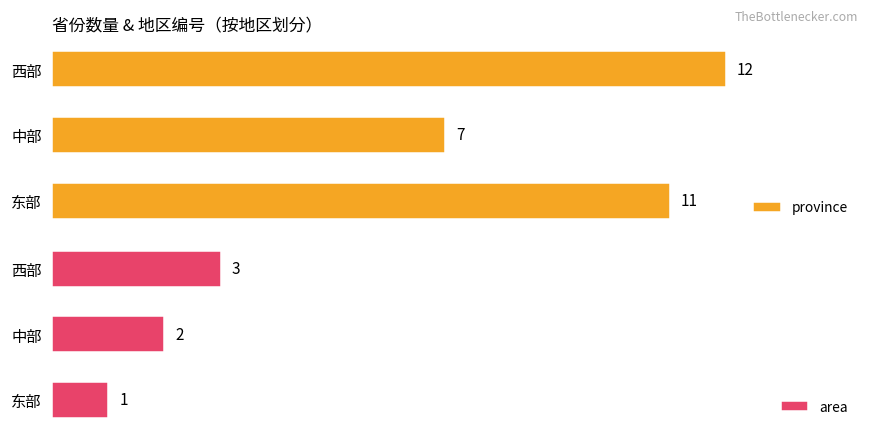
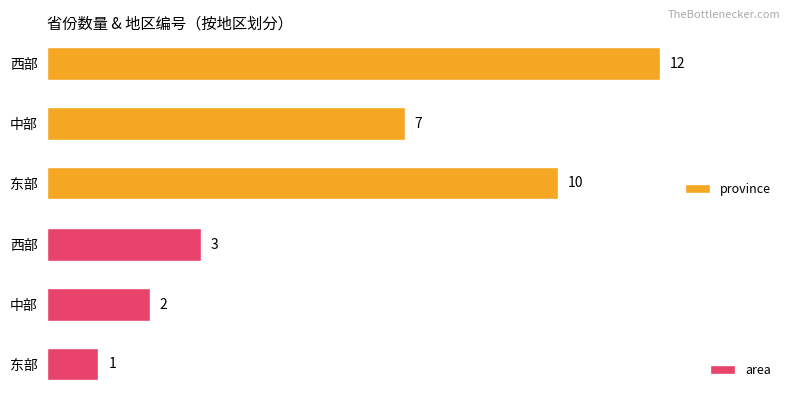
  {
    "省份数量 & 地区编号（按地区划分）": {
      "西部": 12,
      "中部": 7,
-     "东部": 11
+     "东部": 10
    }
  }
